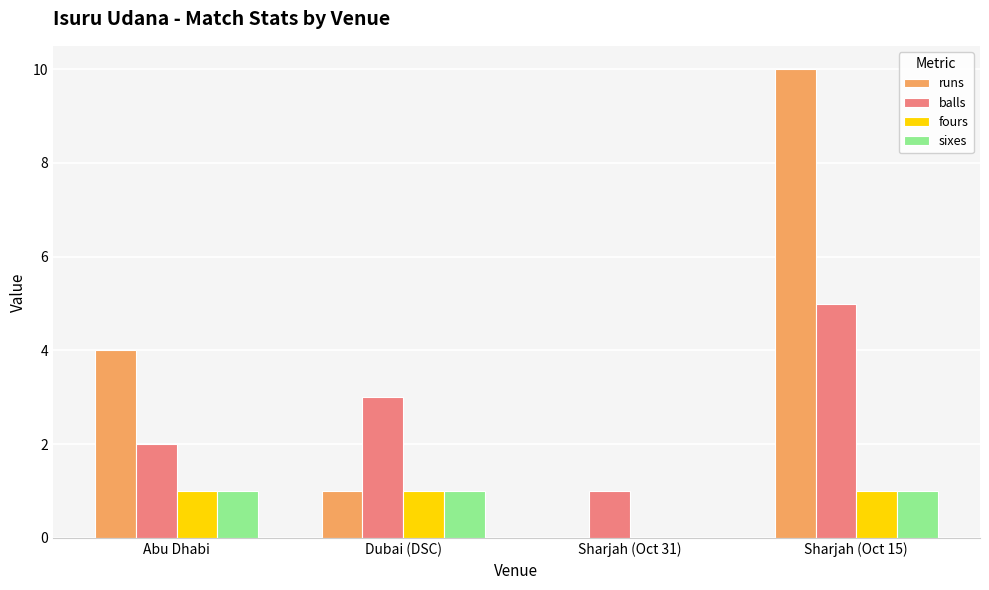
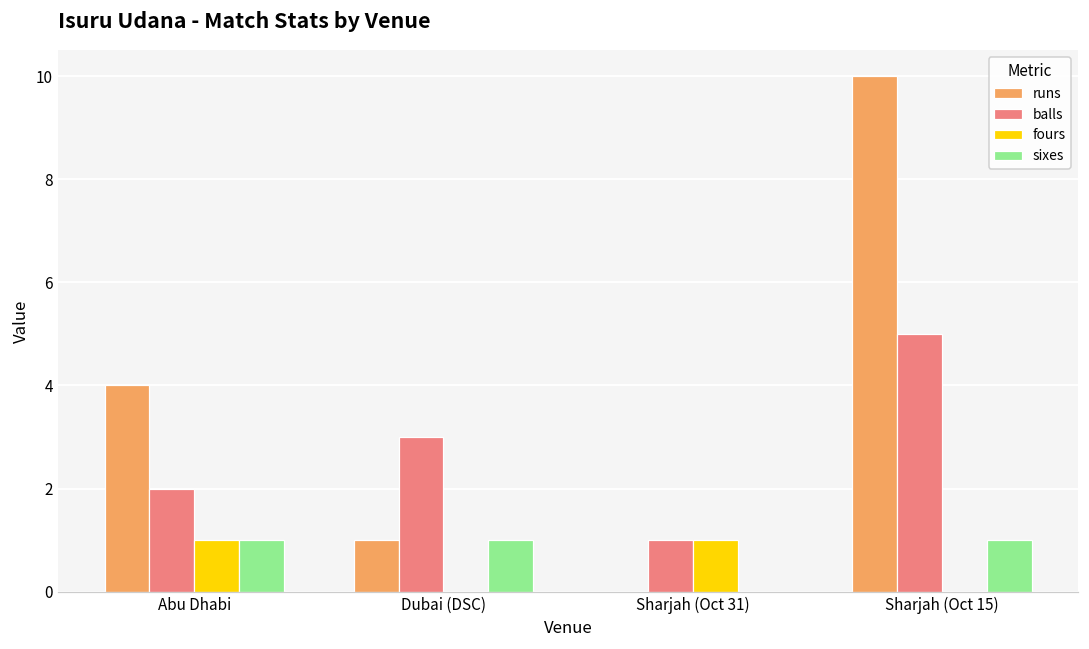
  {
    "fours": {
      "Abu Dhabi": 1,
-     "Dubai (DSC)": 1,
-     "Sharjah (Oct 31)": 0,
-     "Sharjah (Oct 15)": 1
+     "Dubai (DSC)": 0,
+     "Sharjah (Oct 31)": 1,
+     "Sharjah (Oct 15)": 0
    },
    "sixes": {
      "Abu Dhabi": 1,
      "Dubai (DSC)": 1,
      "Sharjah (Oct 31)": 0,
      "Sharjah (Oct 15)": 1
    }
  }
